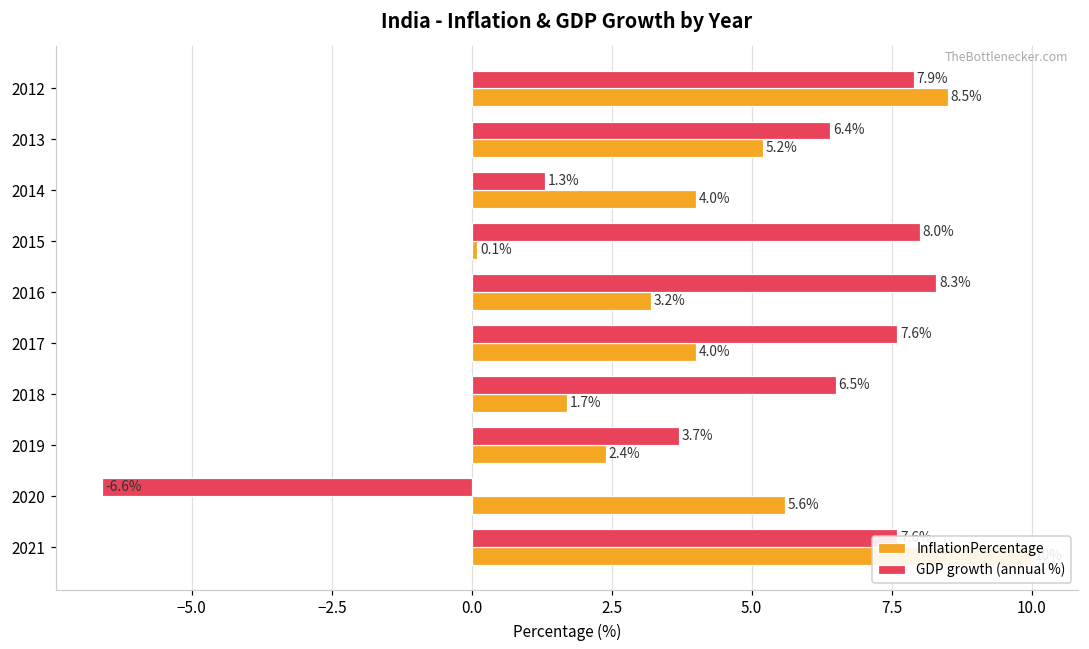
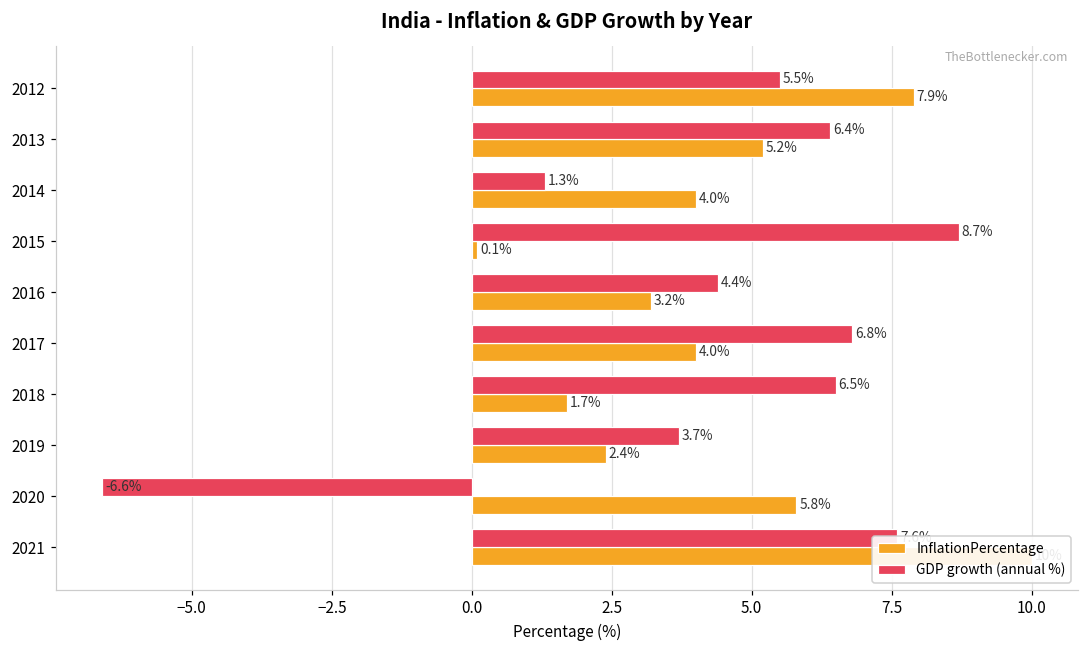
  {
    "InflationPercentage": {
-     "2012": "8.5%",
+     "2012": "7.9%",
      "2013": "5.2%",
      "2014": "4.0%",
      "2015": "0.1%",
      "2016": "3.2%",
      "2017": "4.0%",
      "2018": "1.7%",
      "2019": "2.4%",
-     "2020": "5.6%"
+     "2020": "5.8%"
    },
    "GDP growth (annual %)": {
-     "2012": "7.9%",
+     "2012": "5.5%",
      "2013": "6.4%",
      "2014": "1.3%",
-     "2015": "8.0%",
-     "2016": "8.3%",
-     "2017": "7.6%",
+     "2015": "8.7%",
+     "2016": "4.4%",
+     "2017": "6.8%",
      "2018": "6.5%",
      "2019": "3.7%",
      "2020": "-6.6%"
    }
  }
